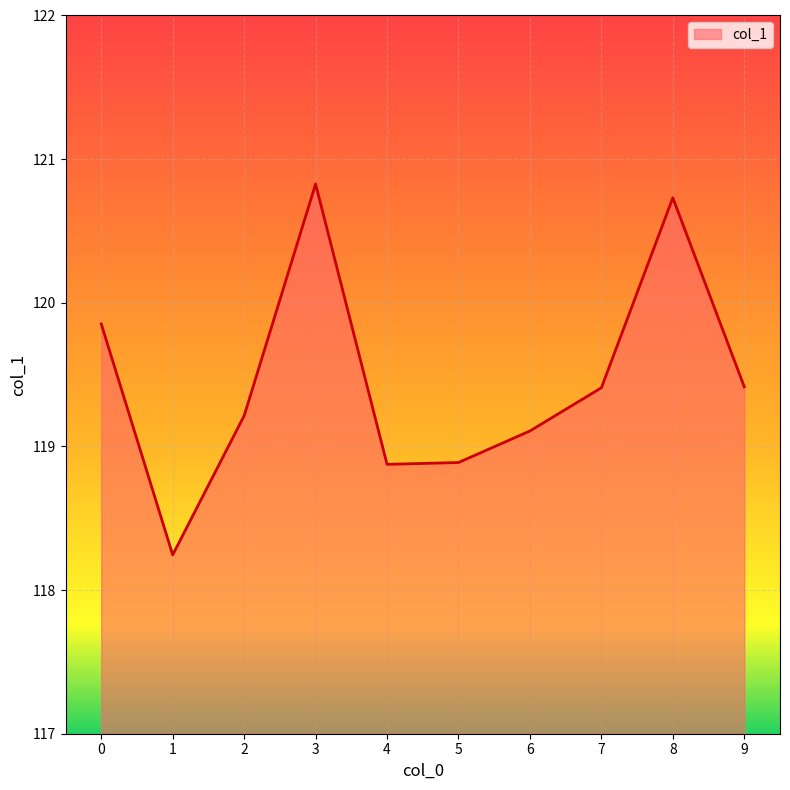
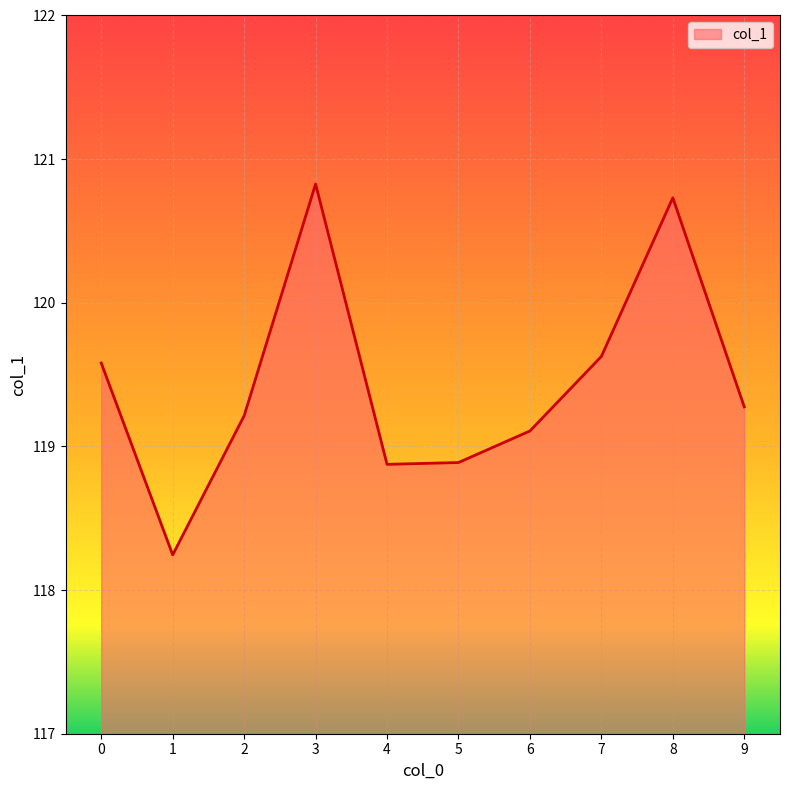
  {
-   "0": 119.85,
+   "0": 119.58,
    "1": 118.25,
    "2": 119.21,
    "3": 120.83,
    "4": 118.88,
    "5": 118.89,
    "6": 119.11,
-   "7": 119.41,
+   "7": 119.63,
    "8": 120.73,
-   "9": 119.42
+   "9": 119.28
  }
